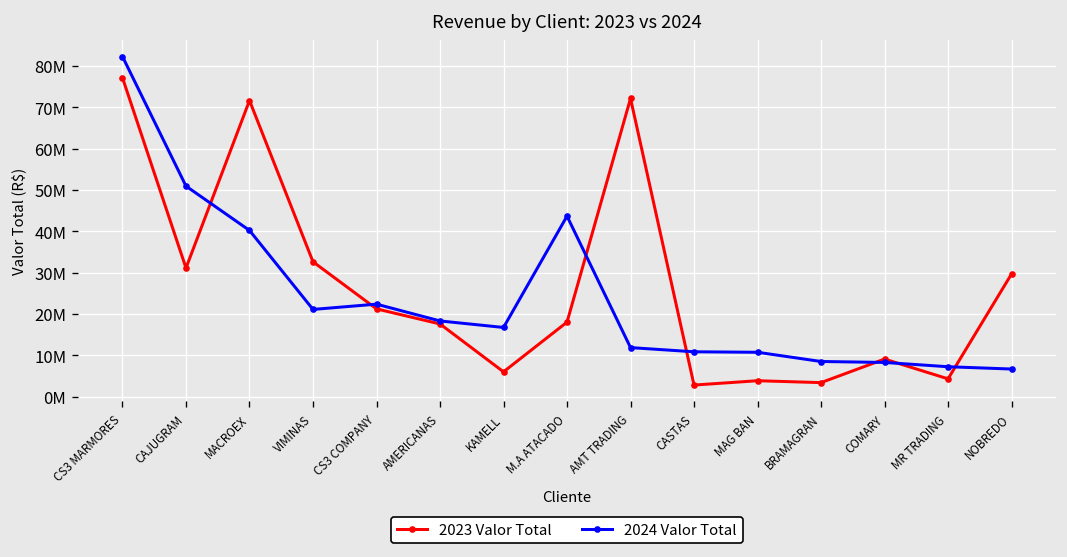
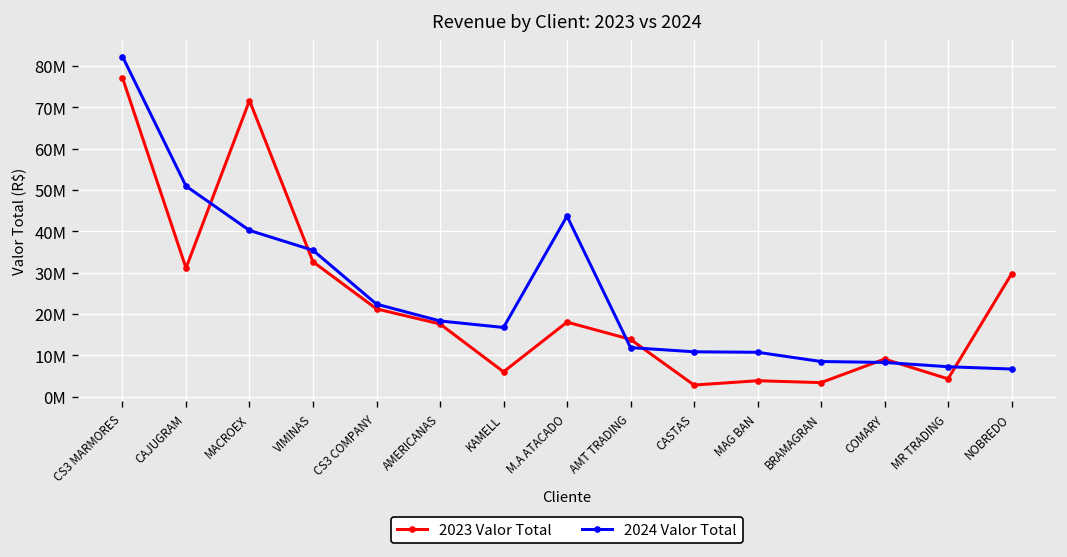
  {
    "2023 Valor Total": {
      "CS3 MARMORES": 77000000,
      "CAJUGRAM": 31000000,
      "MACROEX": 72000000,
      "VIMINAS": 33000000,
      "CS3 COMPANY": 21000000,
      "KAMELL": 6000000,
      "M.A ATACADO": 18000000,
-     "AMT TRADING": 72000000,
+     "AMT TRADING": 14000000,
      "CASTAS": 3000000,
      "MAG BAN": 4000000,
      "BRAMAGRAN": 3000000,
      "COMARY": 9000000,
      "MR TRADING": 4000000,
      "NOBREDO": 30000000
    },
    "2024 Valor Total": {
      "CS3 MARMORES": 82000000,
      "CAJUGRAM": 51000000,
      "MACROEX": 40000000,
-     "VIMINAS": 21000000,
+     "VIMINAS": 35000000,
      "CS3 COMPANY": 22000000,
      "KAMELL": 17000000,
      "M.A ATACADO": 44000000,
      "AMT TRADING": 12000000,
      "CASTAS": 11000000,
      "MAG BAN": 11000000,
      "BRAMAGRAN": 9000000,
      "COMARY": 8000000,
      "MR TRADING": 7000000,
      "NOBREDO": 7000000
    }
  }
